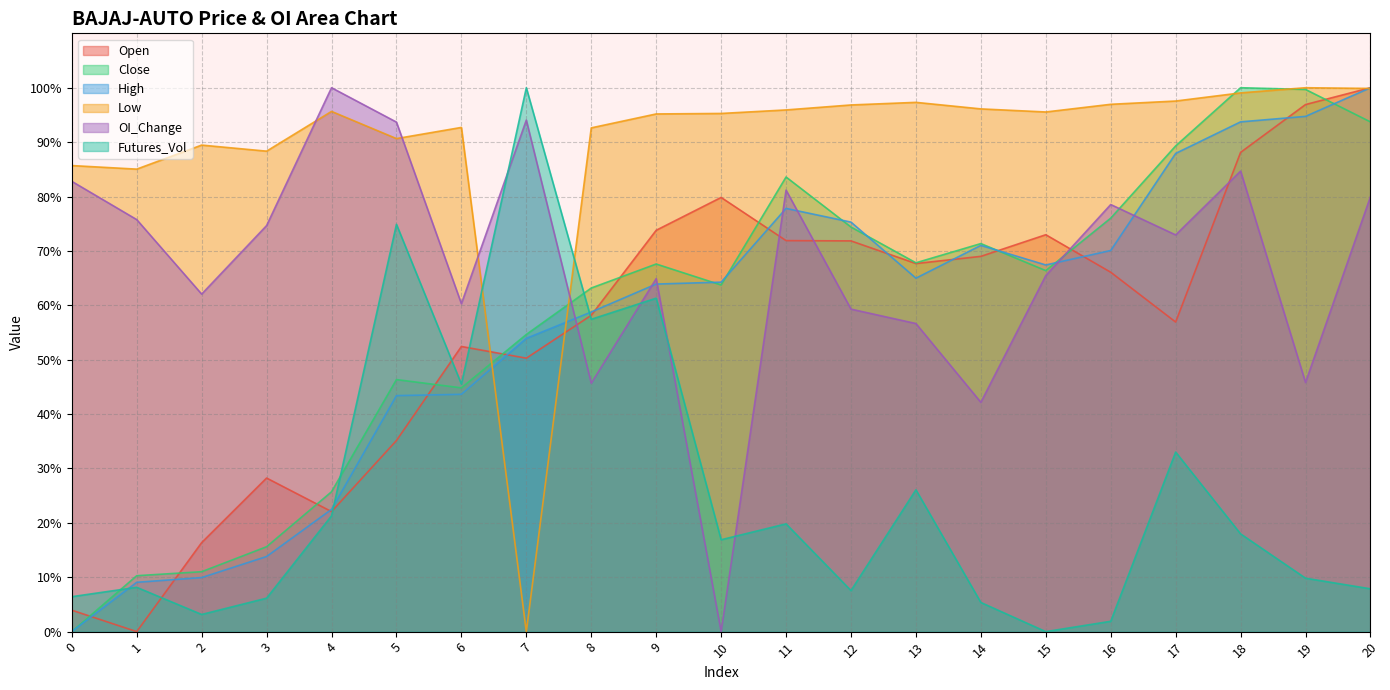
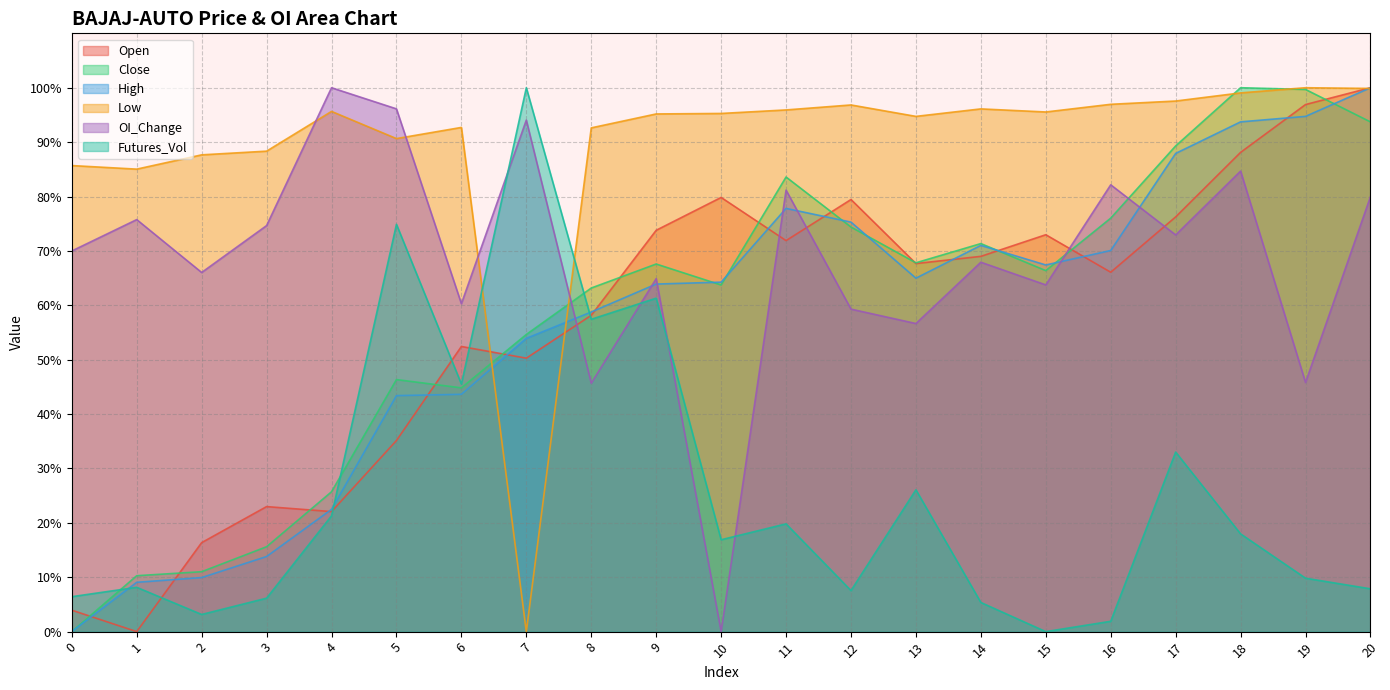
  {
    "Open": {
      "0": "4%",
      "1": "0%",
      "2": "16%",
-     "3": "28%",
+     "3": "23%",
      "5": "35%",
      "6": "52%",
      "7": "50%",
      "8": "58%",
      "9": "74%",
      "10": "80%",
      "11": "72%",
-     "12": "72%",
+     "12": "79%",
      "14": "69%",
      "15": "73%",
      "16": "66%",
-     "17": "57%",
+     "17": "76%",
      "18": "88%",
      "19": "97%"
    },
    "Low": {
      "0": "86%",
      "1": "85%",
-     "2": "89%",
+     "2": "88%",
      "3": "88%",
      "4": "96%",
      "5": "91%",
      "6": "93%",
      "7": "0%",
      "8": "93%",
      "9": "95%",
      "10": "95%",
      "11": "96%",
      "12": "97%",
-     "13": "97%",
+     "13": "95%",
      "14": "96%",
      "15": "96%",
      "16": "97%",
      "17": "98%",
      "18": "99%"
    },
    "OI_Change": {
-     "0": "83%",
+     "0": "70%",
      "1": "76%",
-     "2": "62%",
+     "2": "66%",
      "3": "75%",
      "4": "100%",
-     "5": "94%",
+     "5": "96%",
      "6": "60%",
      "7": "94%",
      "8": "46%",
      "9": "65%",
      "10": "0%",
      "11": "81%",
      "12": "59%",
      "13": "57%",
-     "14": "42%",
-     "15": "65%",
-     "16": "79%",
+     "14": "68%",
+     "15": "64%",
+     "16": "82%",
      "17": "73%",
      "18": "85%",
      "19": "46%",
      "20": "80%"
    }
  }
